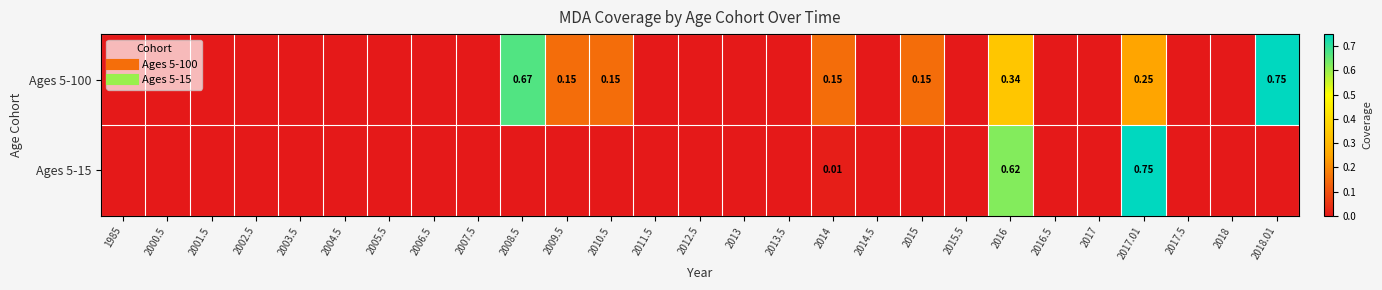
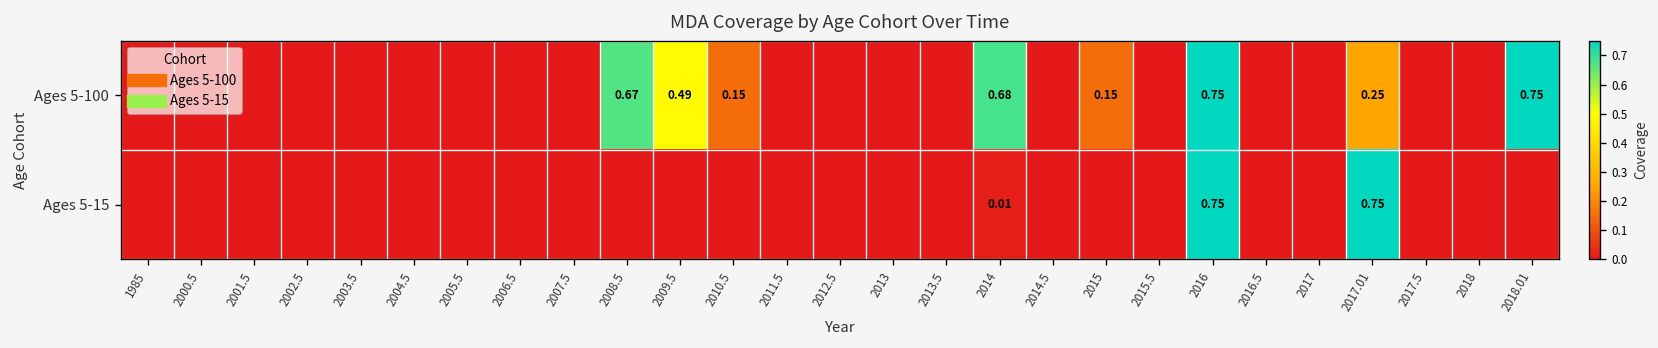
  {
    "Ages 5-100": {
      "2008.5": 0.67,
-     "2009.5": 0.15,
+     "2009.5": 0.49,
      "2010.5": 0.15,
-     "2014": 0.15,
+     "2014": 0.68,
      "2015": 0.15,
-     "2016": 0.34,
+     "2016": 0.75,
      "2017.01": 0.25,
      "2018.01": 0.75
    },
    "Ages 5-15": {
      "2014": 0.01,
-     "2016": 0.62,
+     "2016": 0.75,
      "2017.01": 0.75
    }
  }
